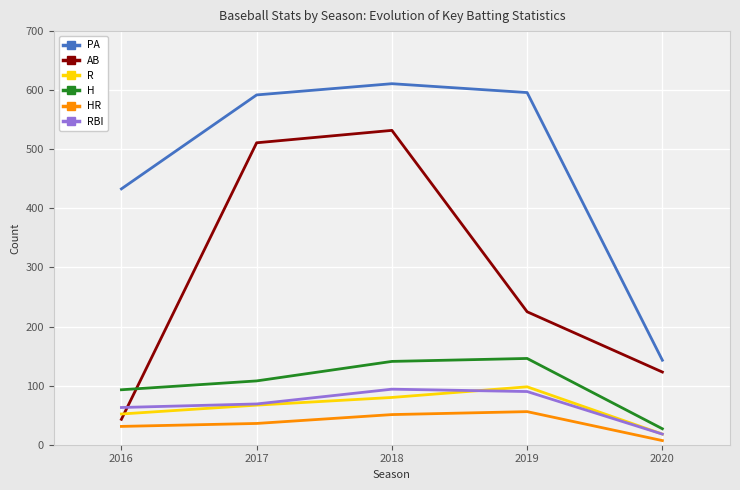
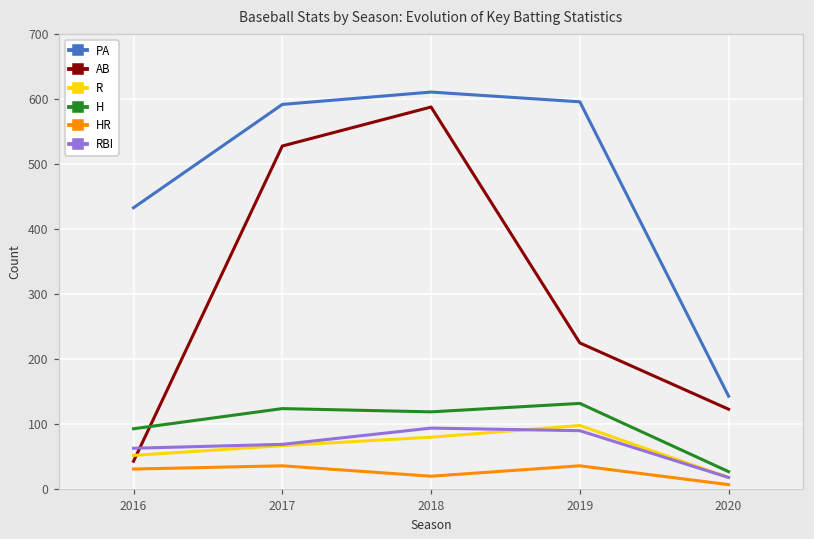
  {
    "PA": {
      "2016": 430,
      "2017": 590,
      "2018": 610,
      "2019": 600,
      "2020": 140
    },
    "AB": {
      "2016": 40,
-     "2017": 510,
-     "2018": 530,
+     "2017": 530,
+     "2018": 590,
      "2019": 230,
      "2020": 120
    },
    "R": {
      "2016": 50,
      "2018": 80,
      "2019": 100
    },
    "H": {
      "2016": 90,
-     "2017": 110,
-     "2018": 140,
-     "2019": 150,
+     "2017": 120,
+     "2018": 120,
+     "2019": 130,
      "2020": 30
    },
    "HR": {
      "2016": 30,
      "2017": 40,
-     "2018": 50,
-     "2019": 60,
+     "2018": 20,
+     "2019": 40,
      "2020": 10
    },
    "RBI": {
      "2016": 60,
      "2018": 90,
      "2019": 90
    }
  }
